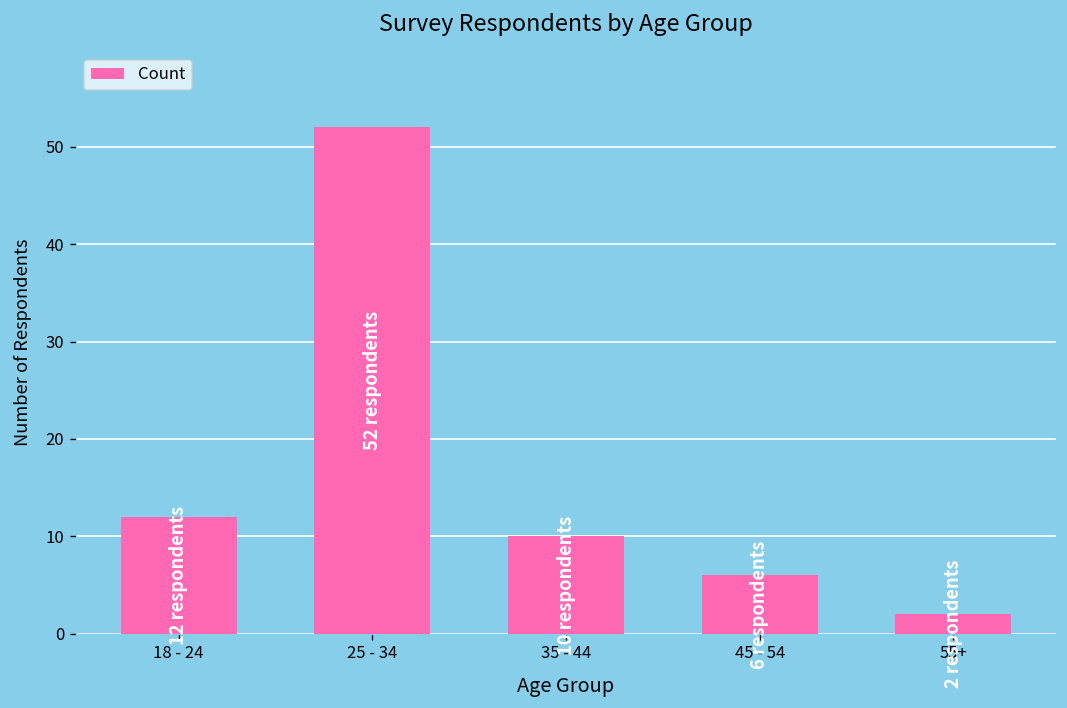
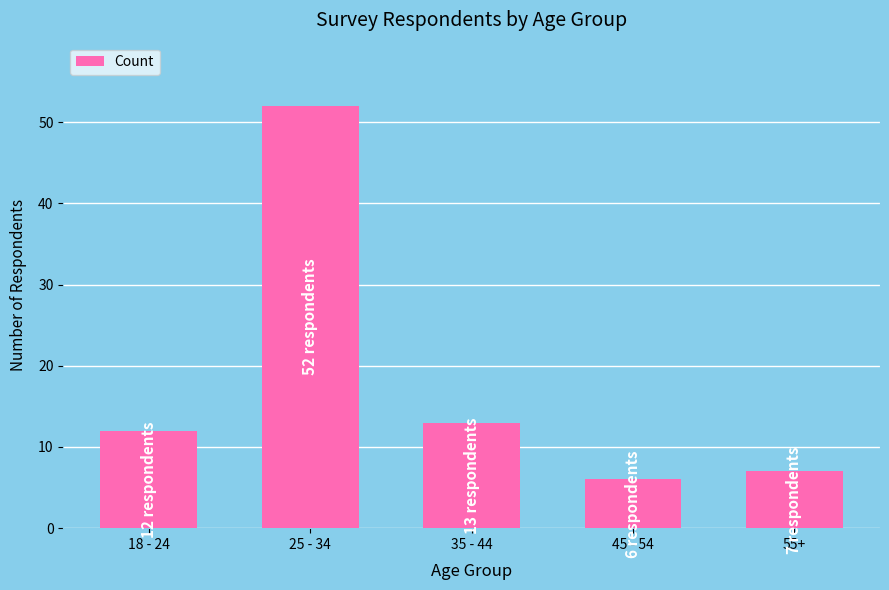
  {
    "18 - 24": 12,
    "25 - 34": 52,
-   "35 - 44": 10,
+   "35 - 44": 13,
    "45 - 54": 6,
-   "55+": 2
+   "55+": 7
  }
